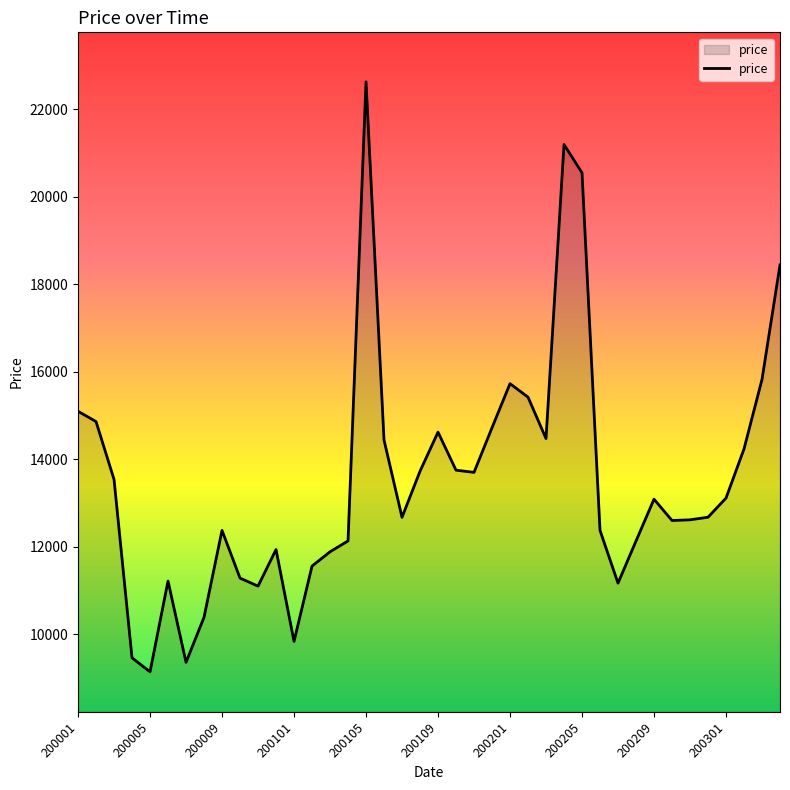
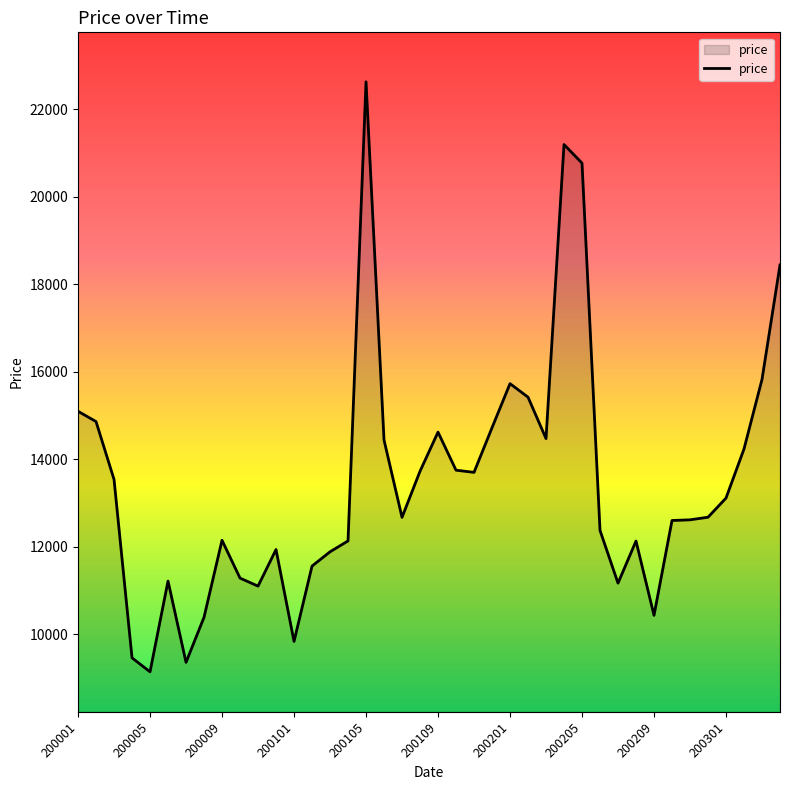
  {
    "200001": 15100,
    "200005": 9100,
-   "200009": 12400,
+   "200009": 12100,
    "200101": 9800,
    "200105": 22600,
    "200109": 14600,
    "200201": 15700,
-   "200205": 20500,
-   "200209": 13100,
+   "200205": 20800,
+   "200209": 10400,
    "200301": 13100
  }
